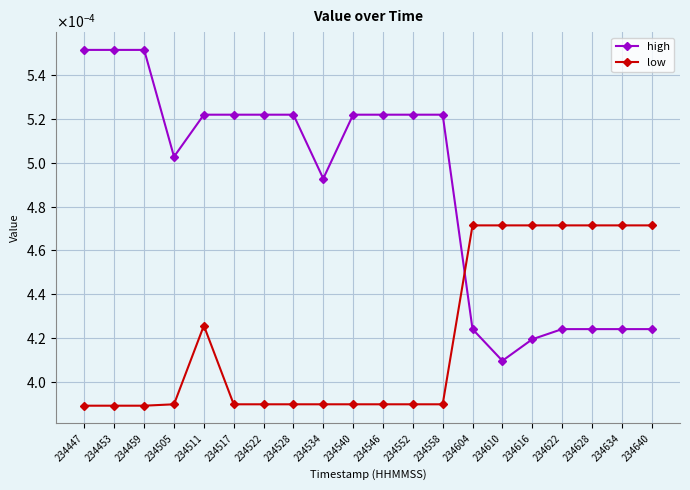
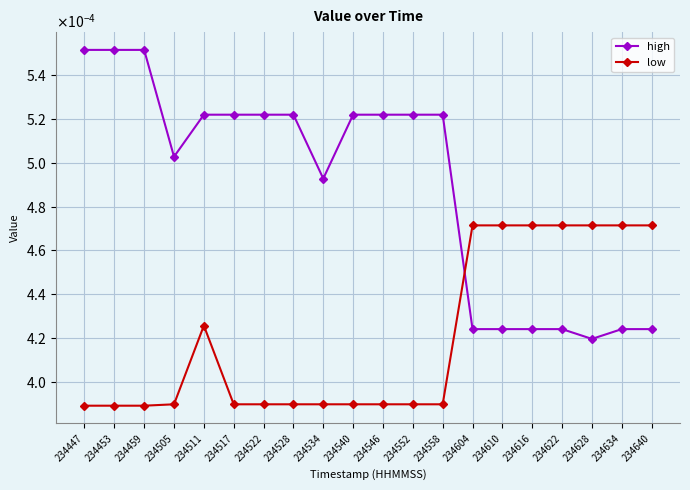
  {
    "high": {
      "234447": 0.000551,
      "234453": 0.000551,
      "234459": 0.000551,
      "234505": 0.000503,
      "234511": 0.000522,
      "234517": 0.000522,
      "234522": 0.000522,
      "234528": 0.000522,
      "234534": 0.000493,
      "234540": 0.000522,
      "234546": 0.000522,
      "234552": 0.000522,
      "234558": 0.000522,
      "234604": 0.000424,
-     "234610": 0.000410,
-     "234616": 0.000419,
+     "234610": 0.000424,
+     "234616": 0.000424,
      "234622": 0.000424,
-     "234628": 0.000424,
+     "234628": 0.000420,
      "234634": 0.000424,
      "234640": 0.000424
    },
    "low": {
      "234447": 0.000389,
      "234453": 0.000389,
      "234459": 0.000389,
      "234505": 0.000390,
      "234511": 0.000426,
      "234517": 0.000390,
      "234522": 0.000390,
      "234528": 0.000390,
      "234534": 0.000390,
      "234540": 0.000390,
      "234546": 0.000390,
      "234552": 0.000390,
      "234558": 0.000390,
      "234604": 0.000471,
      "234610": 0.000471,
      "234616": 0.000471,
      "234622": 0.000471,
      "234628": 0.000471,
      "234634": 0.000471,
      "234640": 0.000471
    }
  }
